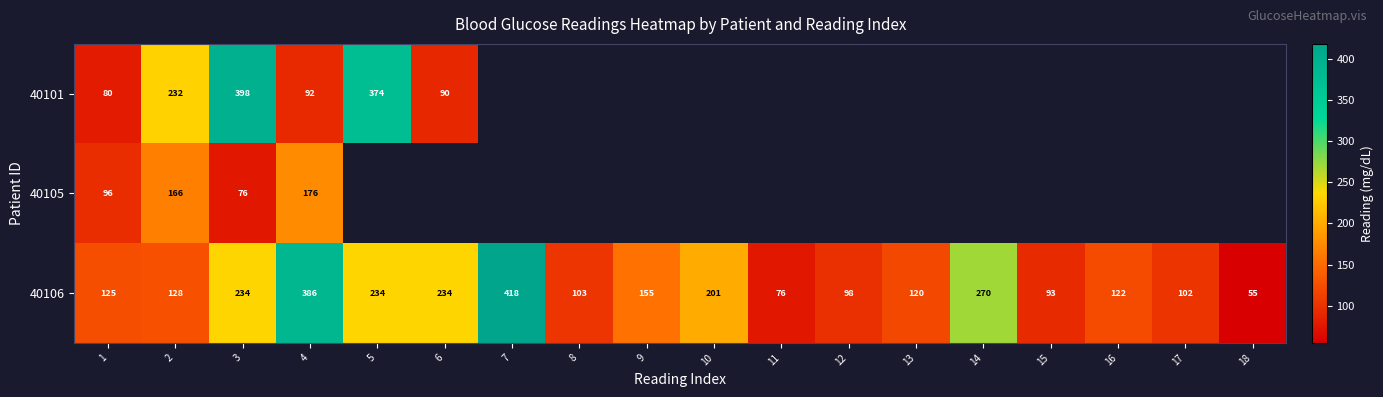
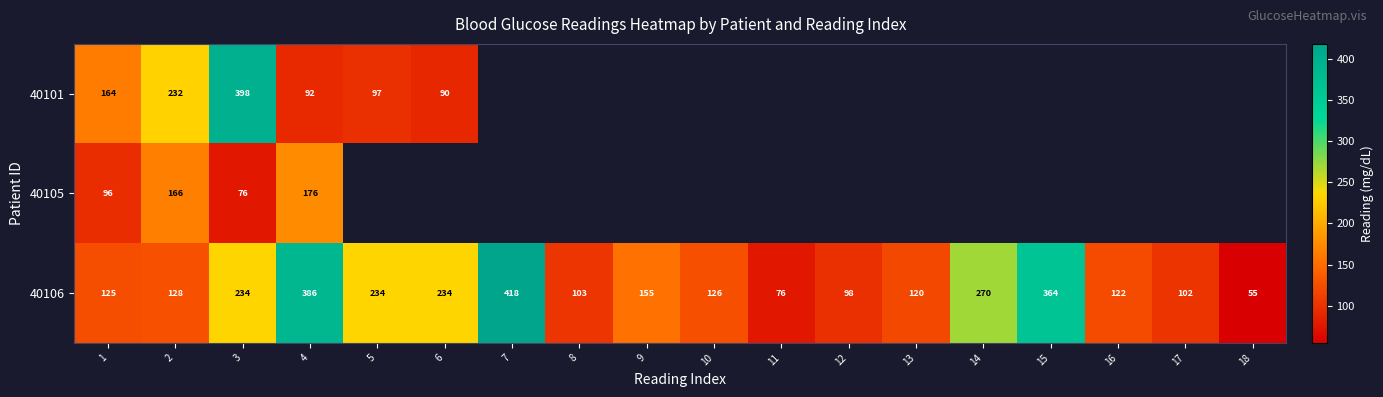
  {
    "40101": {
-     "1": 80,
+     "1": 164,
      "2": 232,
      "3": 398,
      "4": 92,
-     "5": 374,
+     "5": 97,
      "6": 90
    },
    "40105": {
      "1": 96,
      "2": 166,
      "3": 76,
      "4": 176
    },
    "40106": {
      "1": 125,
      "2": 128,
      "3": 234,
      "4": 386,
      "5": 234,
      "6": 234,
      "7": 418,
      "8": 103,
      "9": 155,
-     "10": 201,
+     "10": 126,
      "11": 76,
      "12": 98,
      "13": 120,
      "14": 270,
-     "15": 93,
+     "15": 364,
      "16": 122,
      "17": 102,
      "18": 55
    }
  }
